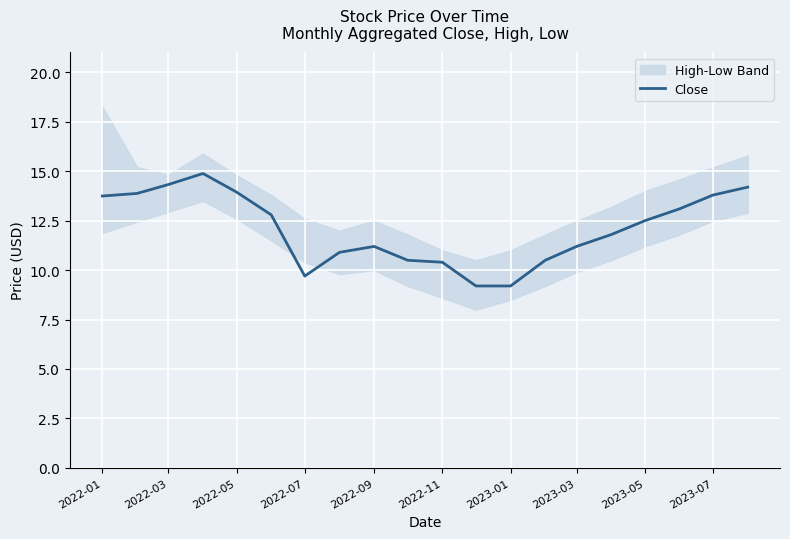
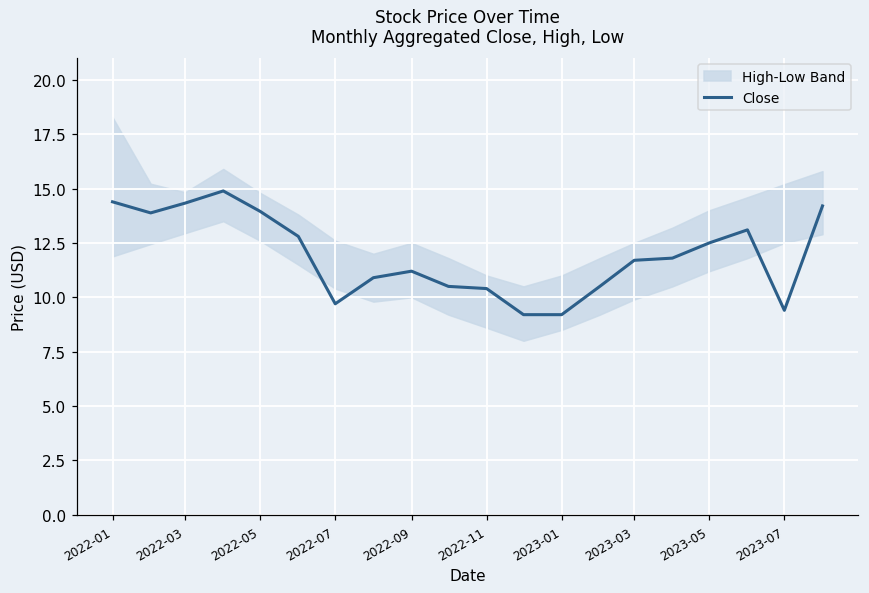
  {
    "Close": {
-     "2022-01": 13.8,
+     "2022-01": 14.4,
      "2022-03": 14.3,
      "2022-05": 14.0,
      "2022-07": 9.7,
      "2022-09": 11.2,
      "2022-11": 10.4,
      "2023-01": 9.2,
-     "2023-03": 11.2,
+     "2023-03": 11.7,
      "2023-05": 12.5,
-     "2023-07": 13.8
+     "2023-07": 9.4
    }
  }
